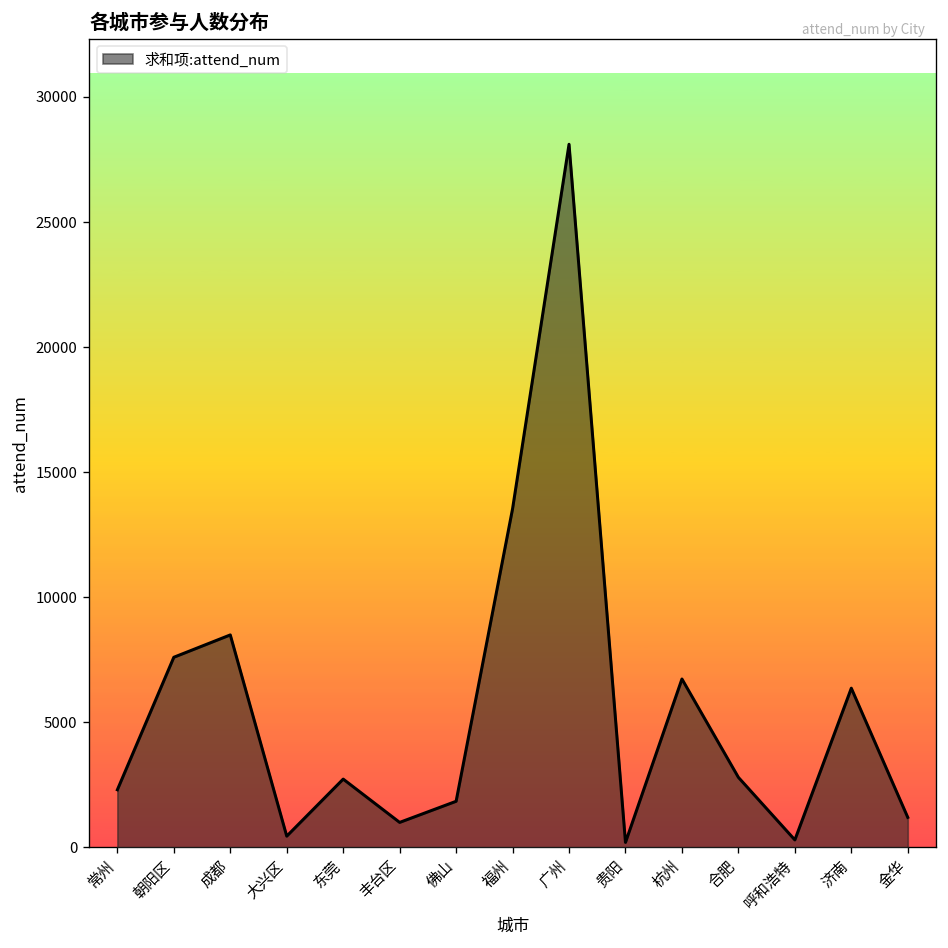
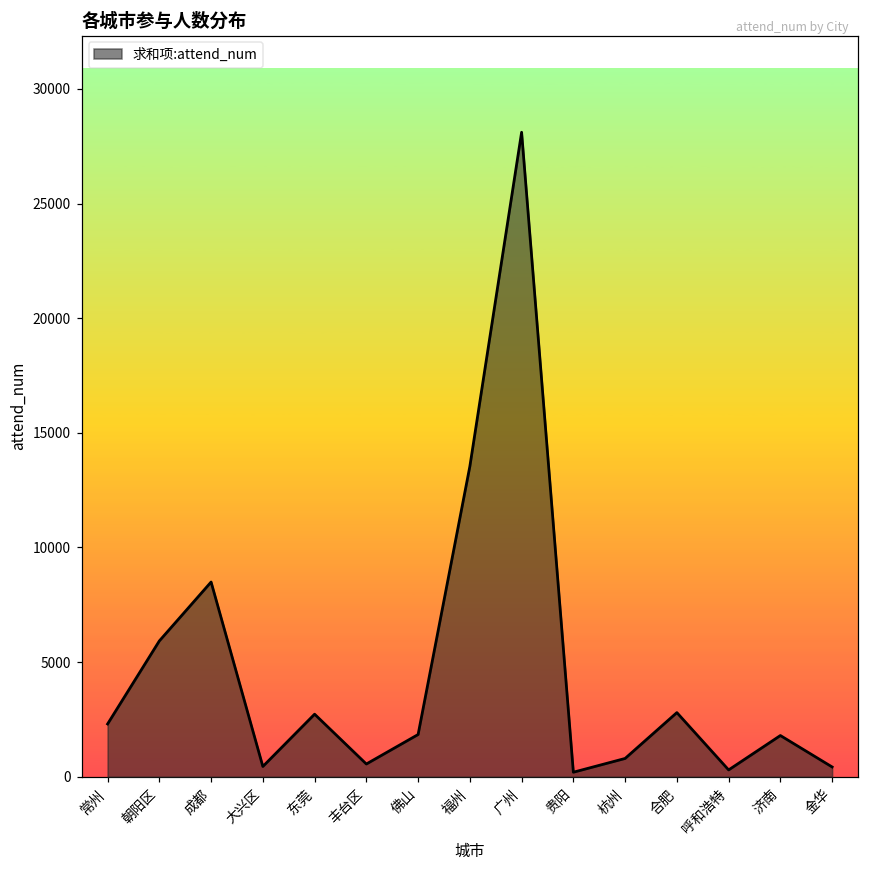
  {
    "常州": 2300,
-   "朝阳区": 7600,
+   "朝阳区": 5900,
    "成都": 8500,
    "大兴区": 500,
    "东莞": 2700,
-   "丰台区": 1000,
+   "丰台区": 600,
    "佛山": 1800,
    "福州": 13500,
    "广州": 28100,
    "贵阳": 200,
-   "杭州": 6700,
+   "杭州": 800,
    "合肥": 2800,
    "呼和浩特": 300,
-   "济南": 6400,
-   "金华": 1200
+   "济南": 1800,
+   "金华": 400
  }
